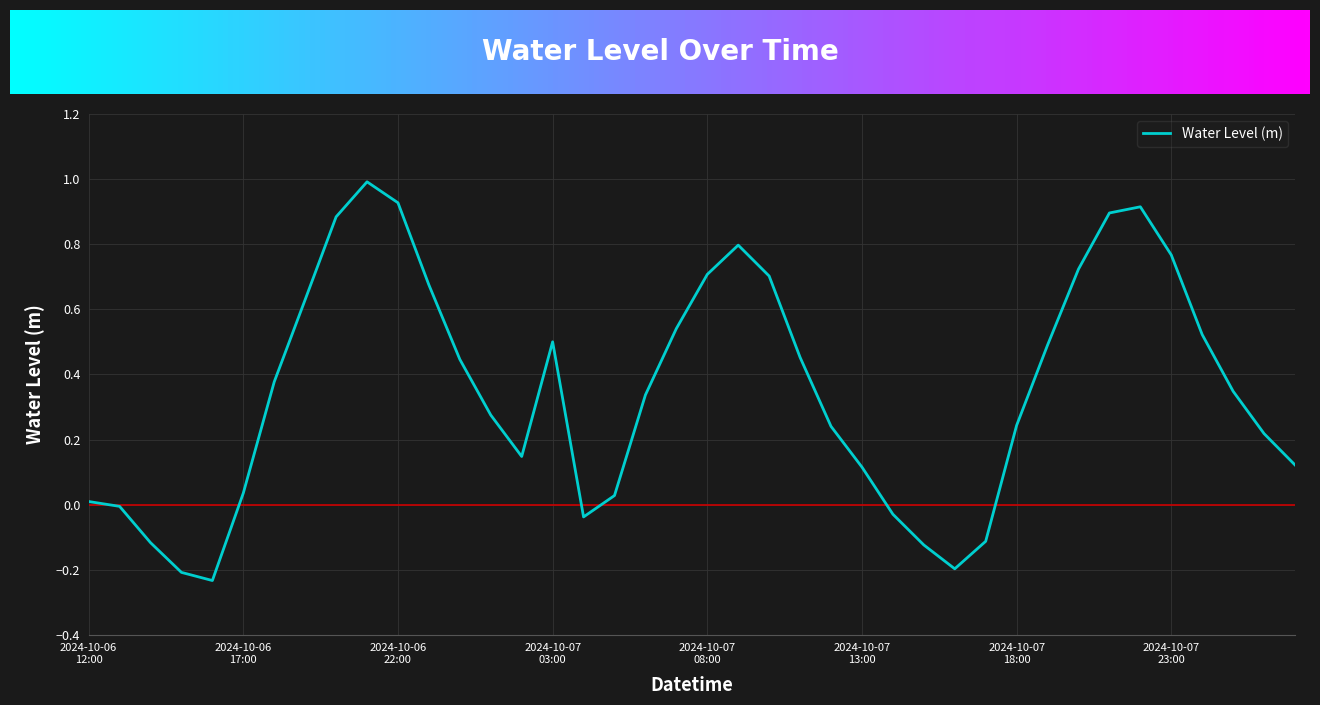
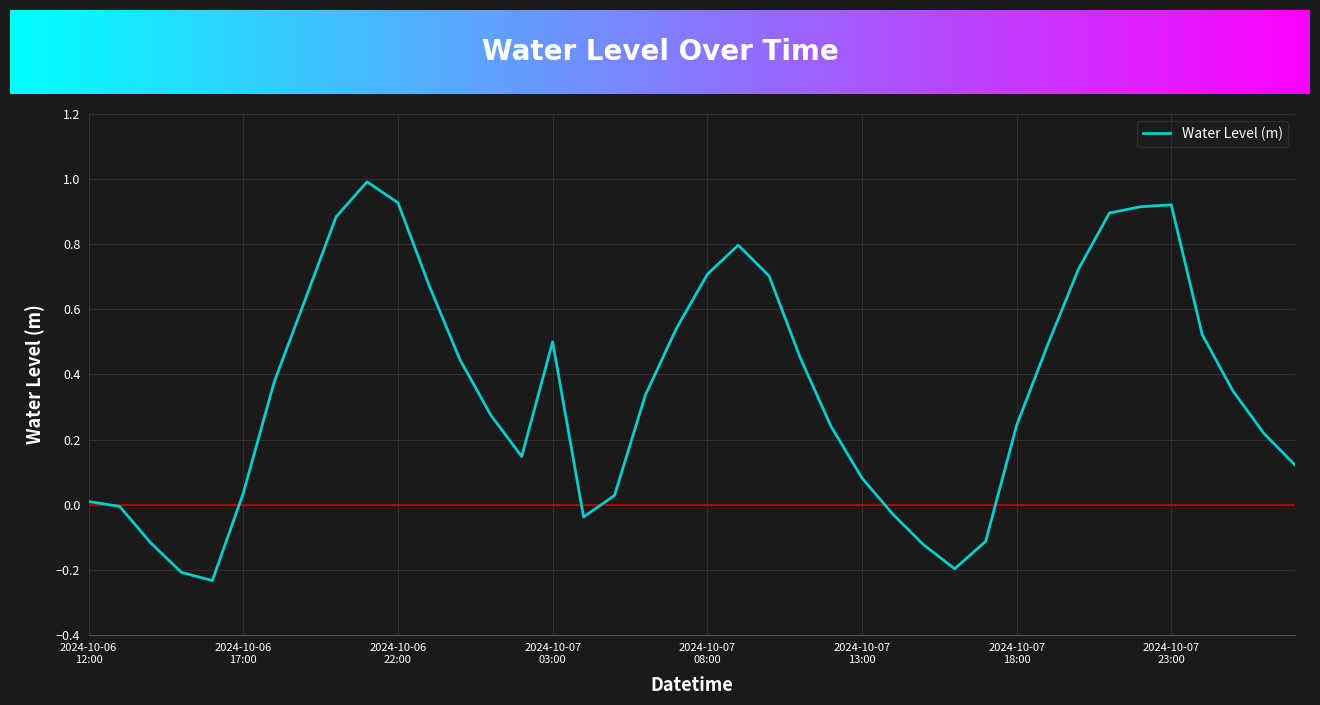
  {
    "2024-10-06 12:00": 0.01,
    "2024-10-06 17:00": 0.04,
    "2024-10-06 22:00": 0.93,
    "2024-10-07 03:00": 0.50,
    "2024-10-07 08:00": 0.71,
-   "2024-10-07 13:00": 0.12,
+   "2024-10-07 13:00": 0.08,
    "2024-10-07 18:00": 0.24,
-   "2024-10-07 23:00": 0.77
+   "2024-10-07 23:00": 0.92
  }
